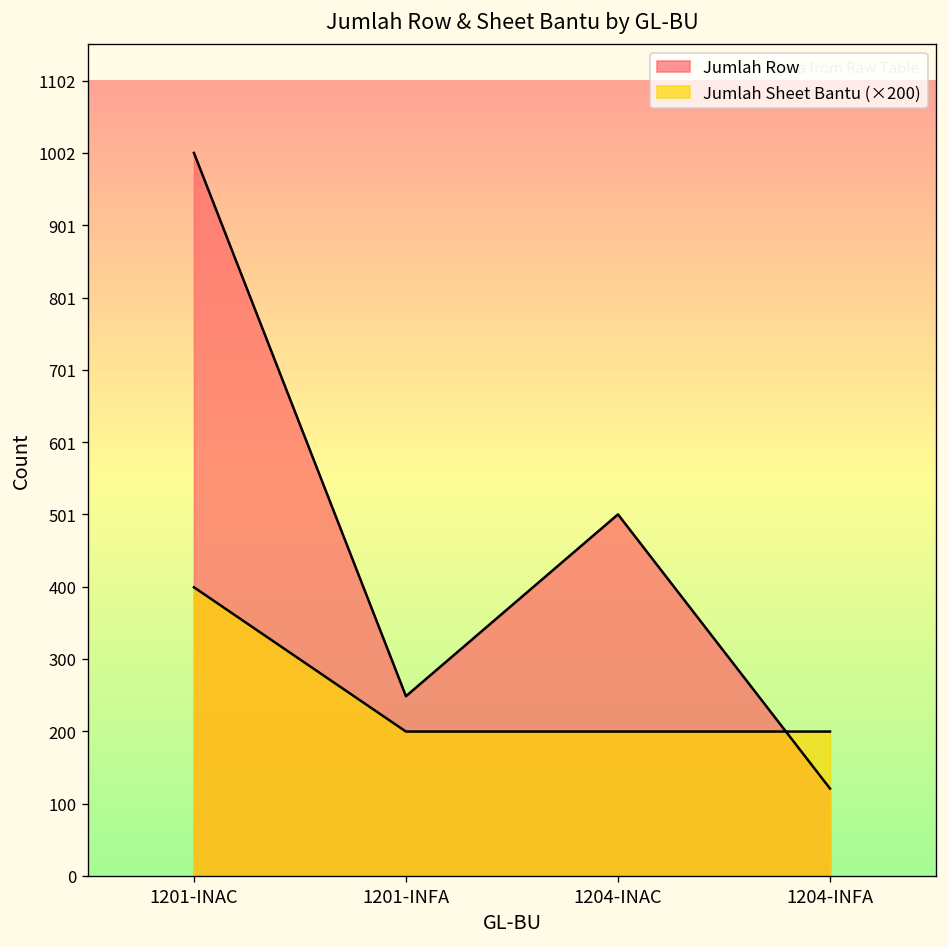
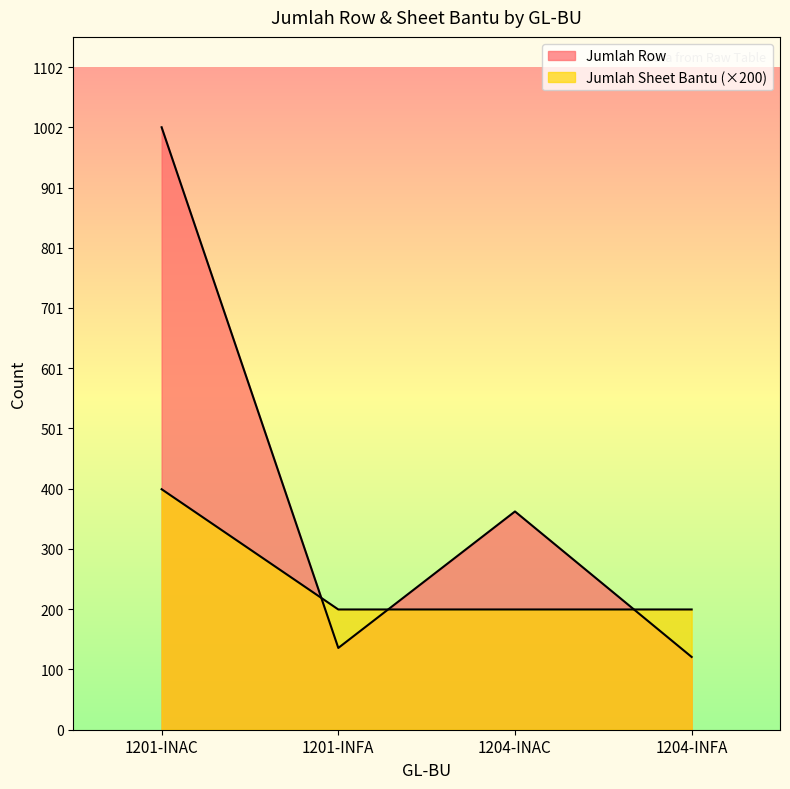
  {
    "Jumlah Row": {
      "1201-INAC": 1000,
-     "1201-INFA": 250,
-     "1204-INAC": 500,
+     "1201-INFA": 140,
+     "1204-INAC": 360,
      "1204-INFA": 120
    },
    "Jumlah Sheet Bantu (×200)": {
      "1201-INAC": 400,
      "1201-INFA": 200,
      "1204-INAC": 200,
      "1204-INFA": 200
    }
  }
